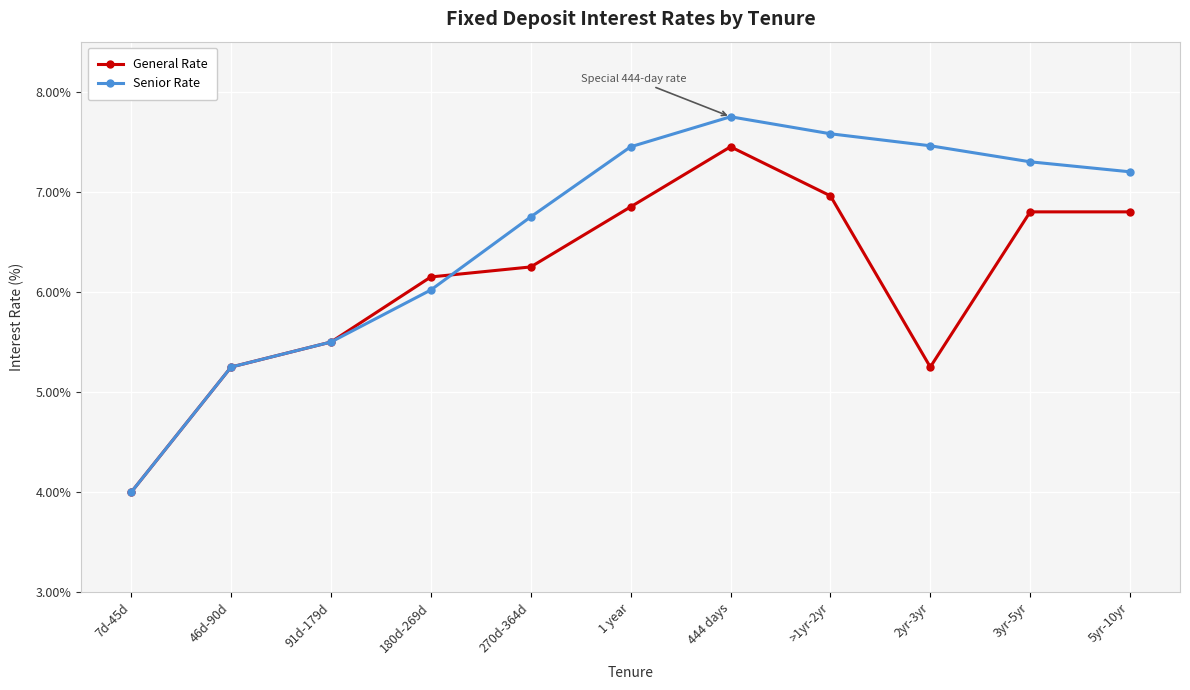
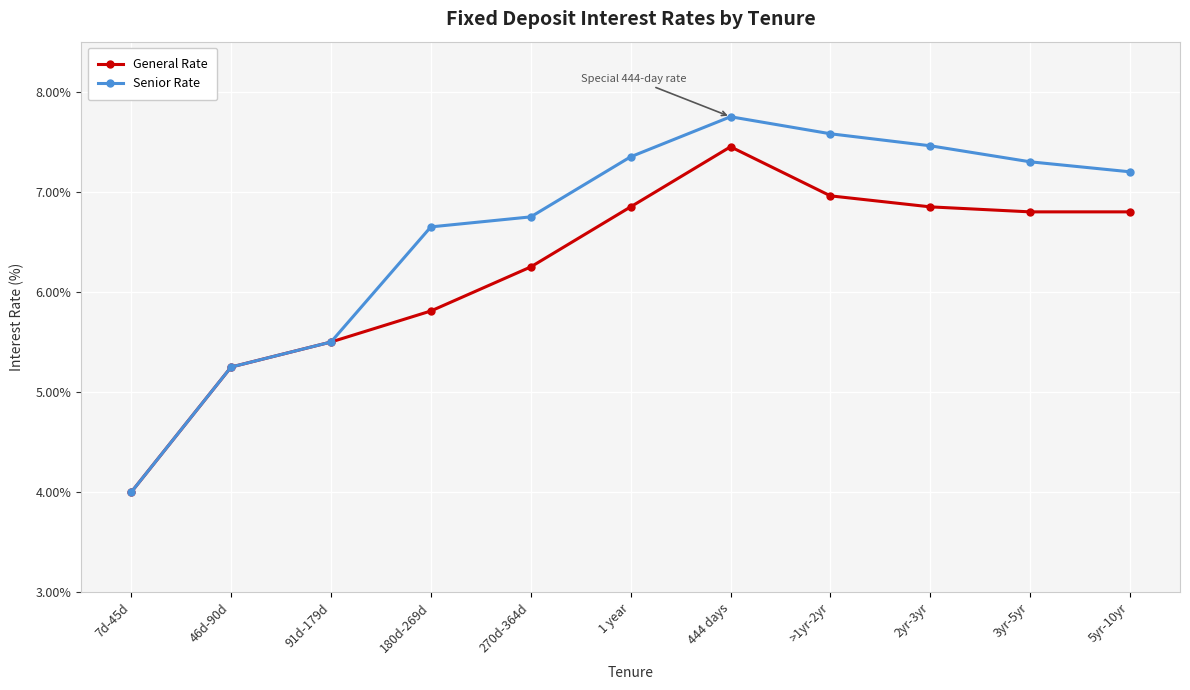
  {
    "General Rate": {
-     "180d-269d": "6.15%",
+     "180d-269d": "5.81%",
      "270d-364d": "6.25%",
      "1 year": "6.85%",
      "444 days": "7.45%",
      ">1yr-2yr": "6.96%",
-     "2yr-3yr": "5.25%",
+     "2yr-3yr": "6.85%",
      "3yr-5yr": "6.80%",
      "5yr-10yr": "6.80%"
    },
    "Senior Rate": {
-     "180d-269d": "6.02%",
+     "180d-269d": "6.65%",
      "270d-364d": "6.75%",
-     "1 year": "7.45%",
+     "1 year": "7.35%",
      ">1yr-2yr": "7.58%",
      "2yr-3yr": "7.46%",
      "3yr-5yr": "7.30%",
      "5yr-10yr": "7.20%"
    }
  }
